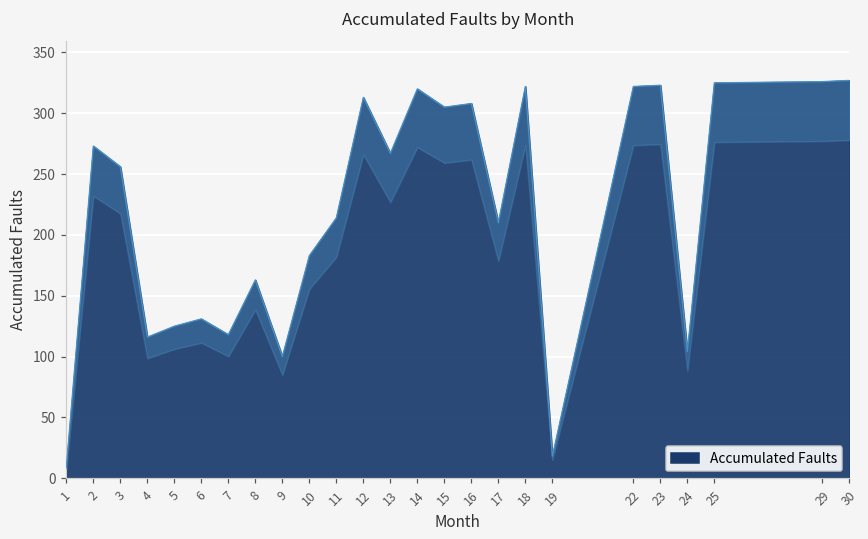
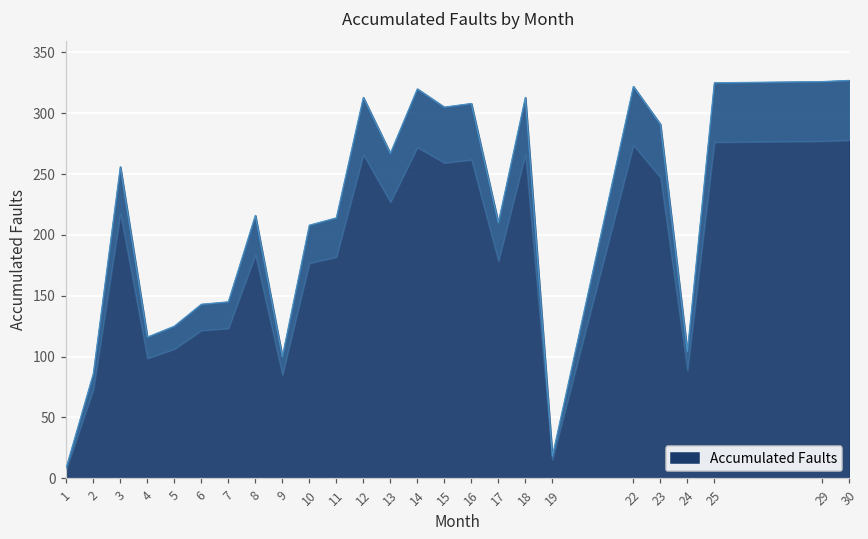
  {
    "1": 9,
-   "2": 273,
+   "2": 86,
    "3": 256,
    "4": 116,
    "5": 125,
-   "6": 131,
-   "7": 118,
-   "8": 163,
+   "6": 143,
+   "7": 145,
+   "8": 216,
    "9": 100,
-   "10": 183,
+   "10": 208,
    "11": 214,
    "12": 313,
    "13": 267,
    "14": 320,
    "15": 305,
    "16": 308,
    "17": 210,
-   "18": 322,
+   "18": 313,
    "19": 18,
    "22": 322,
-   "23": 323,
+   "23": 291,
    "24": 104,
    "25": 325,
    "29": 326,
    "30": 327
  }
